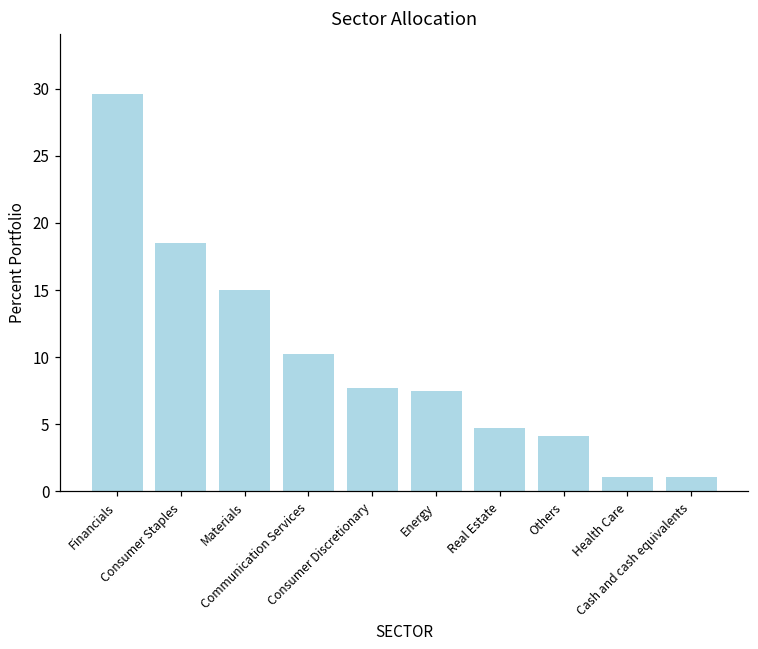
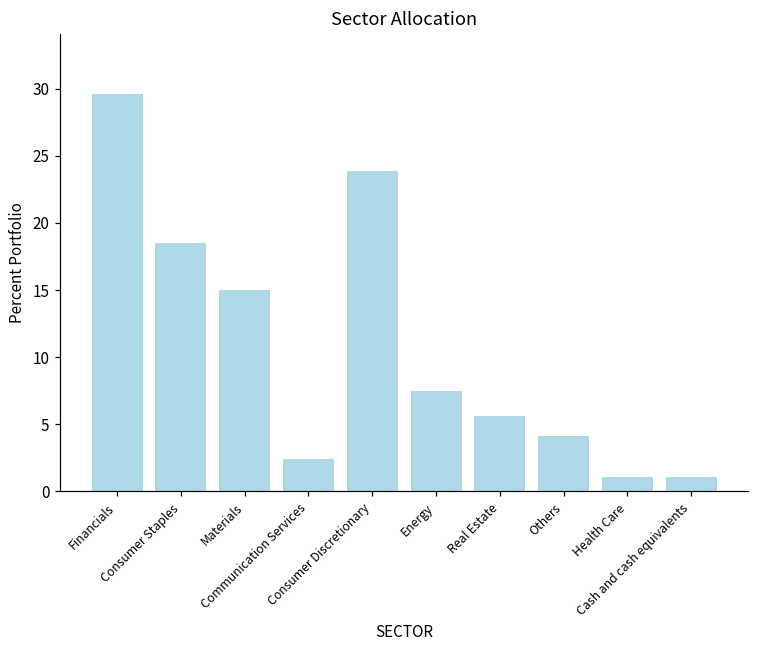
  {
    "Financials": 29.6,
    "Consumer Staples": 18.5,
    "Materials": 15.0,
-   "Communication Services": 10.2,
-   "Consumer Discretionary": 7.7,
+   "Communication Services": 2.4,
+   "Consumer Discretionary": 23.9,
    "Energy": 7.5,
-   "Real Estate": 4.7,
+   "Real Estate": 5.6,
    "Others": 4.1,
    "Health Care": 1.1,
    "Cash and cash equivalents": 1.1
  }
